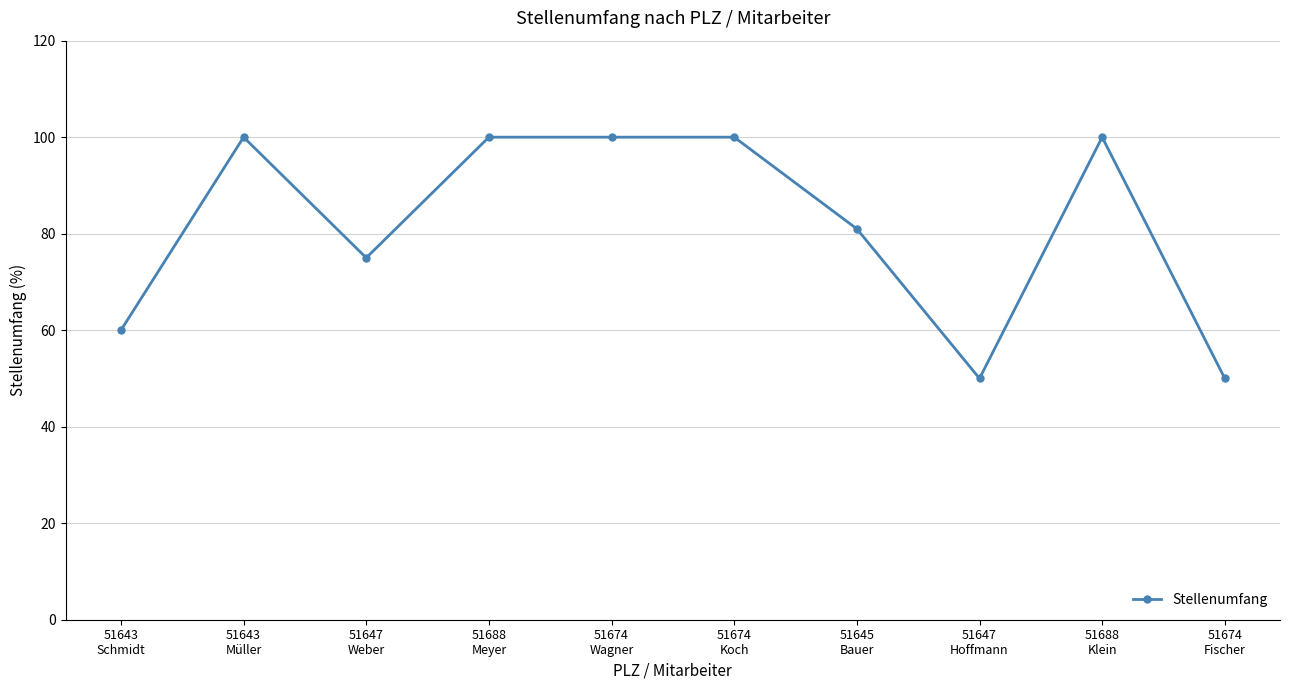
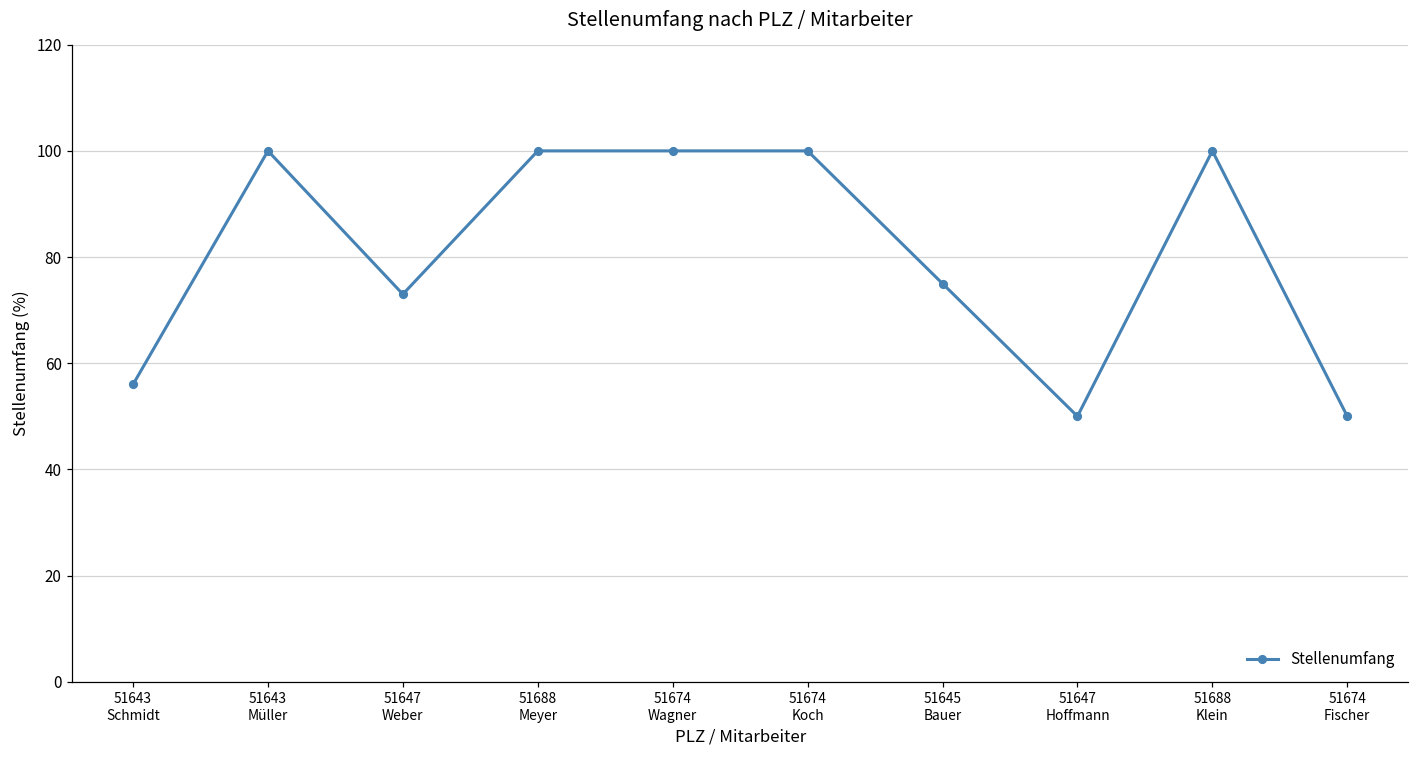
  {
-   "51643 Schmidt": 60,
+   "51643 Schmidt": 56,
    "51643 Müller": 100,
-   "51647 Weber": 75,
+   "51647 Weber": 73,
    "51688 Meyer": 100,
    "51674 Wagner": 100,
    "51674 Koch": 100,
-   "51645 Bauer": 81,
+   "51645 Bauer": 75,
    "51647 Hoffmann": 50,
    "51688 Klein": 100,
    "51674 Fischer": 50
  }
